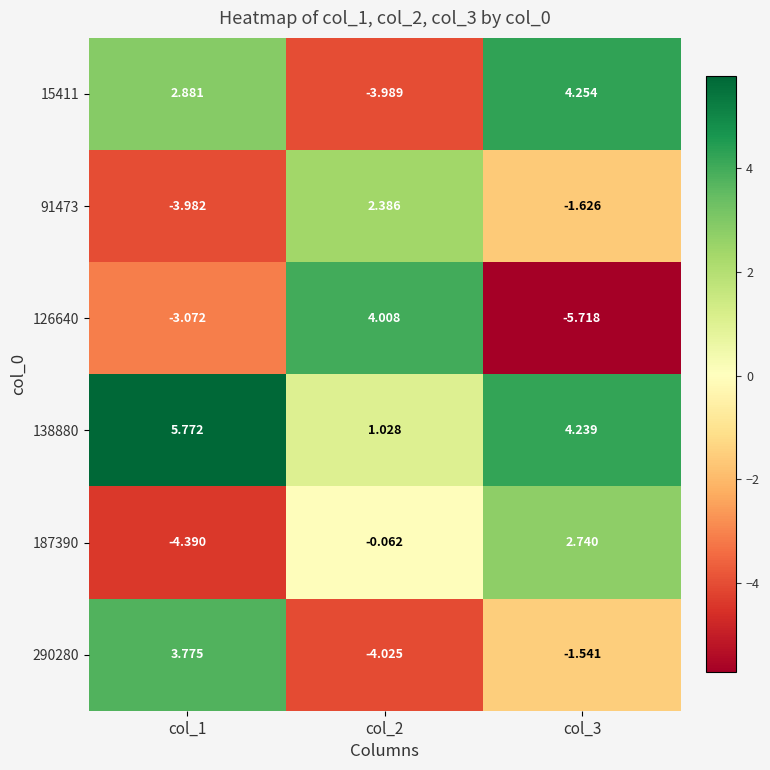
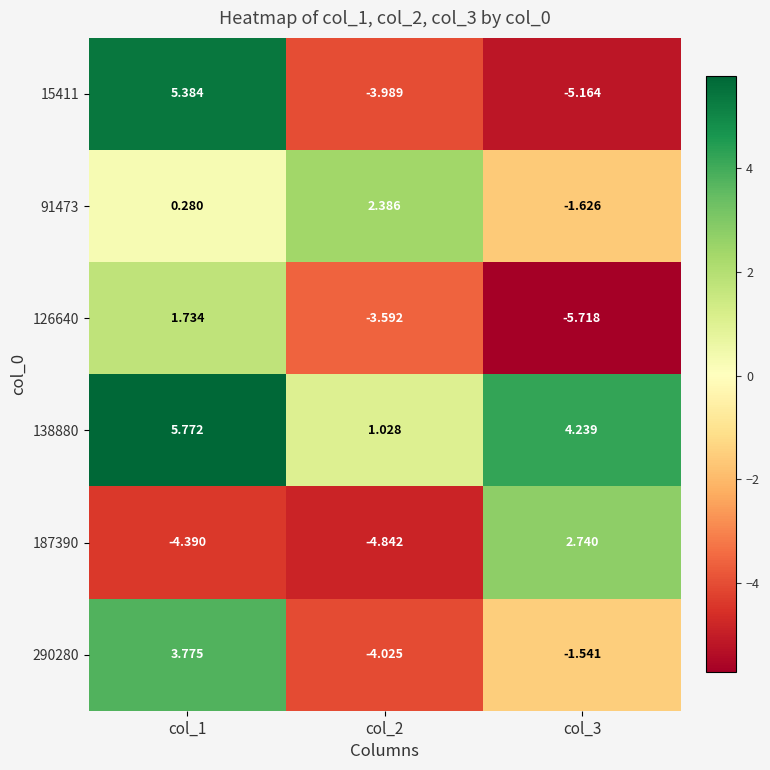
  {
    "15411": {
-     "col_1": 2.881,
+     "col_1": 5.384,
      "col_2": -3.989,
-     "col_3": 4.254
+     "col_3": -5.164
    },
    "91473": {
-     "col_1": -3.982,
+     "col_1": 0.280,
      "col_2": 2.386,
      "col_3": -1.626
    },
    "126640": {
-     "col_1": -3.072,
-     "col_2": 4.008,
+     "col_1": 1.734,
+     "col_2": -3.592,
      "col_3": -5.718
    },
    "138880": {
      "col_1": 5.772,
      "col_2": 1.028,
      "col_3": 4.239
    },
    "187390": {
      "col_1": -4.390,
-     "col_2": -0.062,
+     "col_2": -4.842,
      "col_3": 2.740
    },
    "290280": {
      "col_1": 3.775,
      "col_2": -4.025,
      "col_3": -1.541
    }
  }
